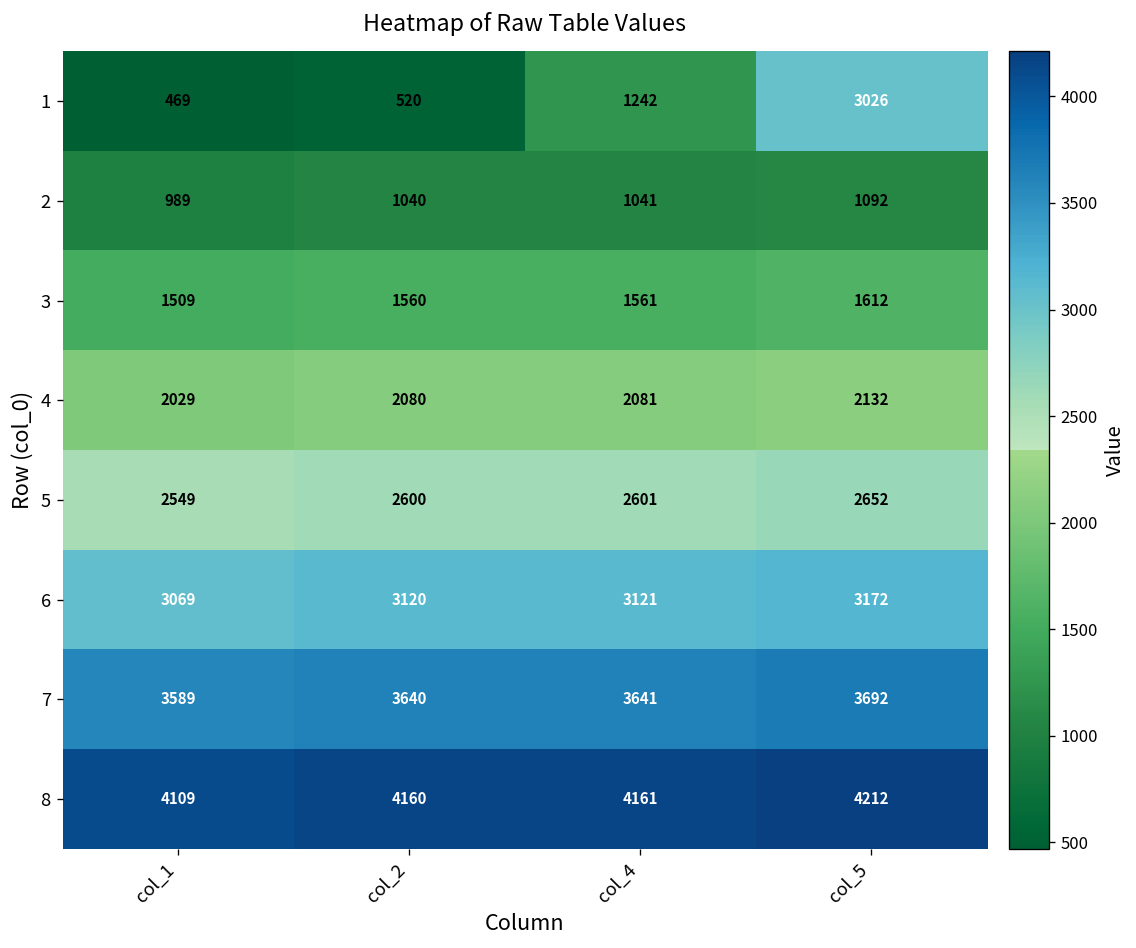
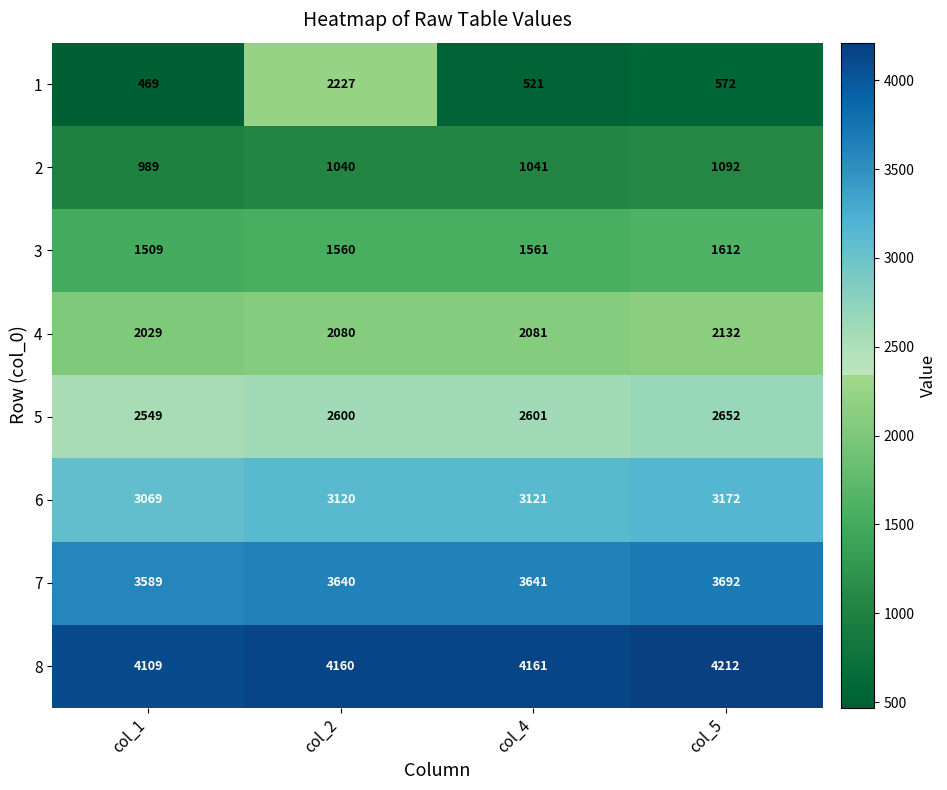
  {
    "1": {
      "col_1": 469,
-     "col_2": 520,
-     "col_4": 1242,
-     "col_5": 3026
+     "col_2": 2227,
+     "col_4": 521,
+     "col_5": 572
    },
    "2": {
      "col_1": 989,
      "col_2": 1040,
      "col_4": 1041,
      "col_5": 1092
    },
    "3": {
      "col_1": 1509,
      "col_2": 1560,
      "col_4": 1561,
      "col_5": 1612
    },
    "4": {
      "col_1": 2029,
      "col_2": 2080,
      "col_4": 2081,
      "col_5": 2132
    },
    "5": {
      "col_1": 2549,
      "col_2": 2600,
      "col_4": 2601,
      "col_5": 2652
    },
    "6": {
      "col_1": 3069,
      "col_2": 3120,
      "col_4": 3121,
      "col_5": 3172
    },
    "7": {
      "col_1": 3589,
      "col_2": 3640,
      "col_4": 3641,
      "col_5": 3692
    },
    "8": {
      "col_1": 4109,
      "col_2": 4160,
      "col_4": 4161,
      "col_5": 4212
    }
  }
